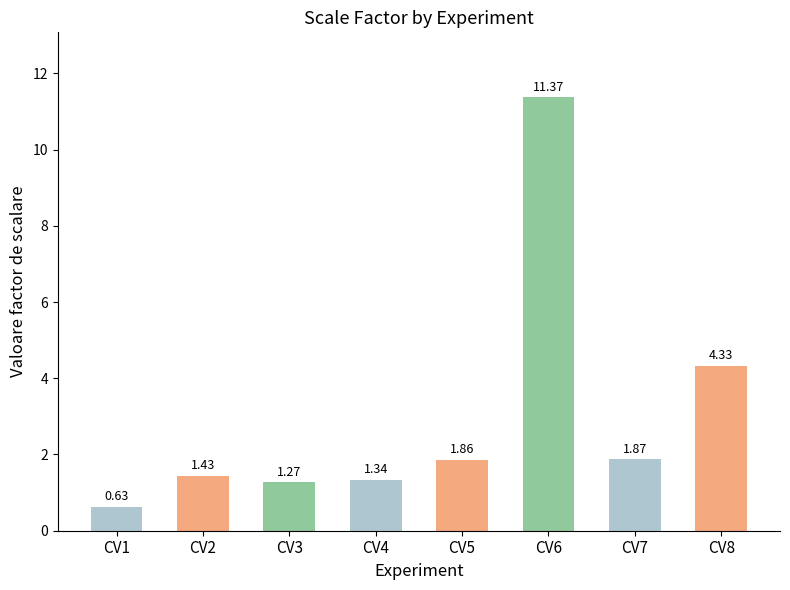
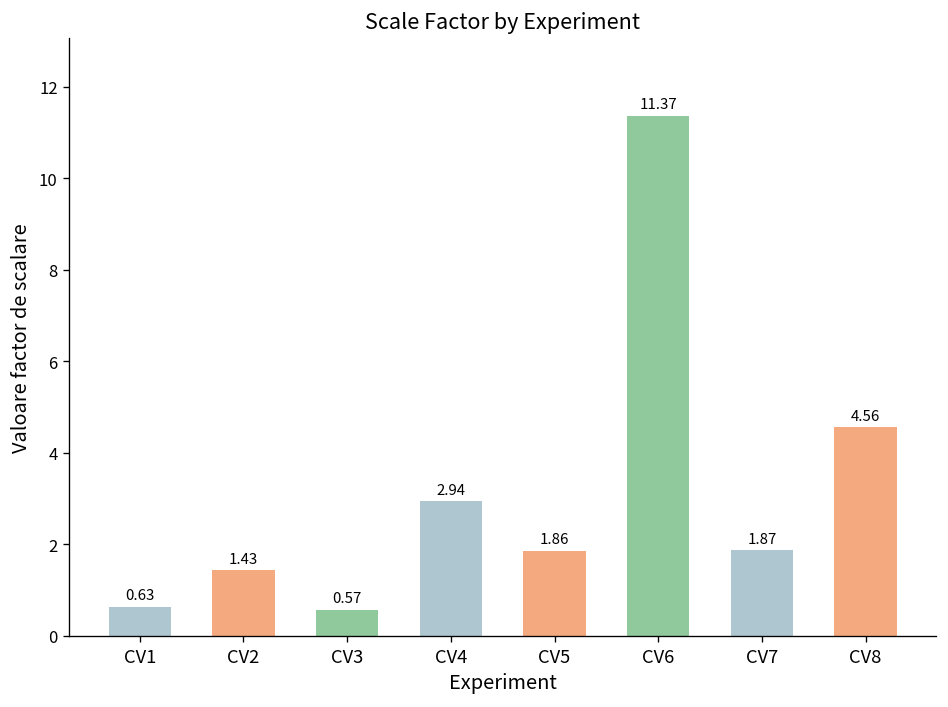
  {
    "CV1": 0.63,
    "CV2": 1.43,
-   "CV3": 1.27,
-   "CV4": 1.34,
+   "CV3": 0.57,
+   "CV4": 2.94,
    "CV5": 1.86,
    "CV6": 11.37,
    "CV7": 1.87,
-   "CV8": 4.33
+   "CV8": 4.56
  }
